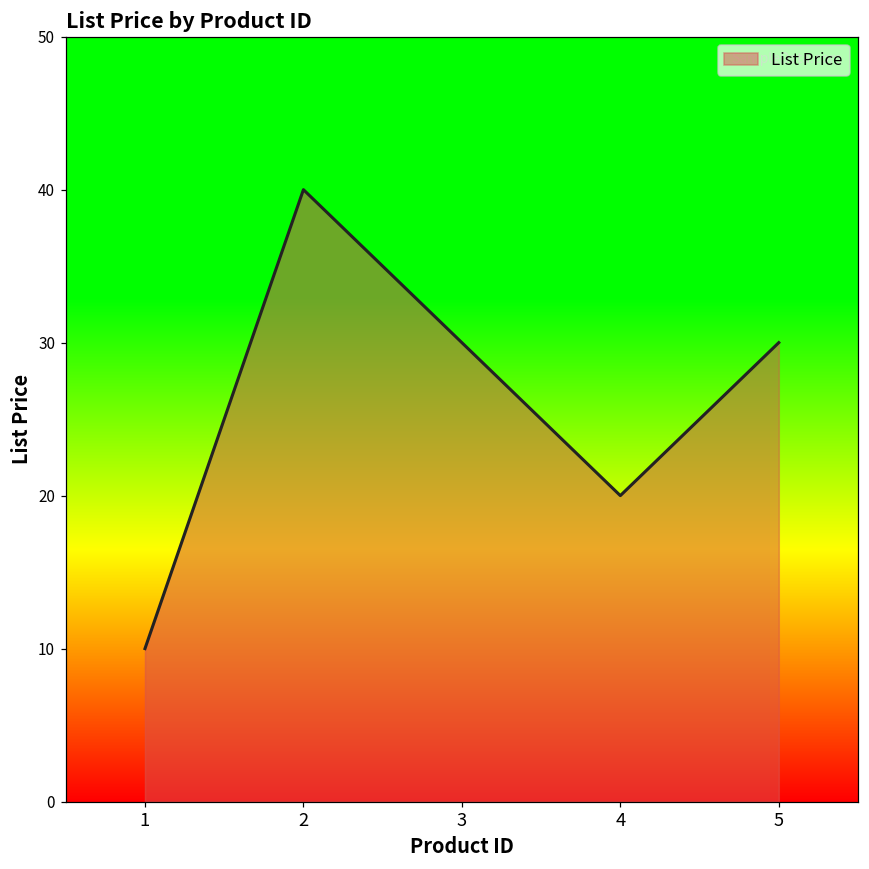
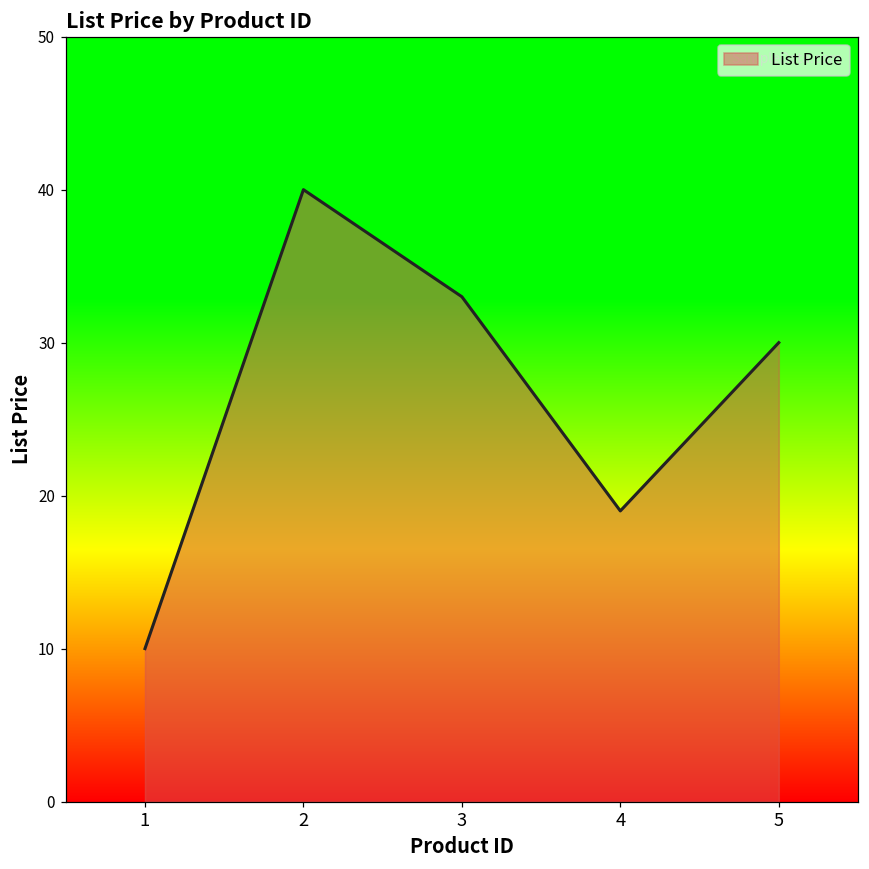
  {
    "1": 10,
    "2": 40,
-   "3": 30,
-   "4": 20,
+   "3": 33,
+   "4": 19,
    "5": 30
  }
